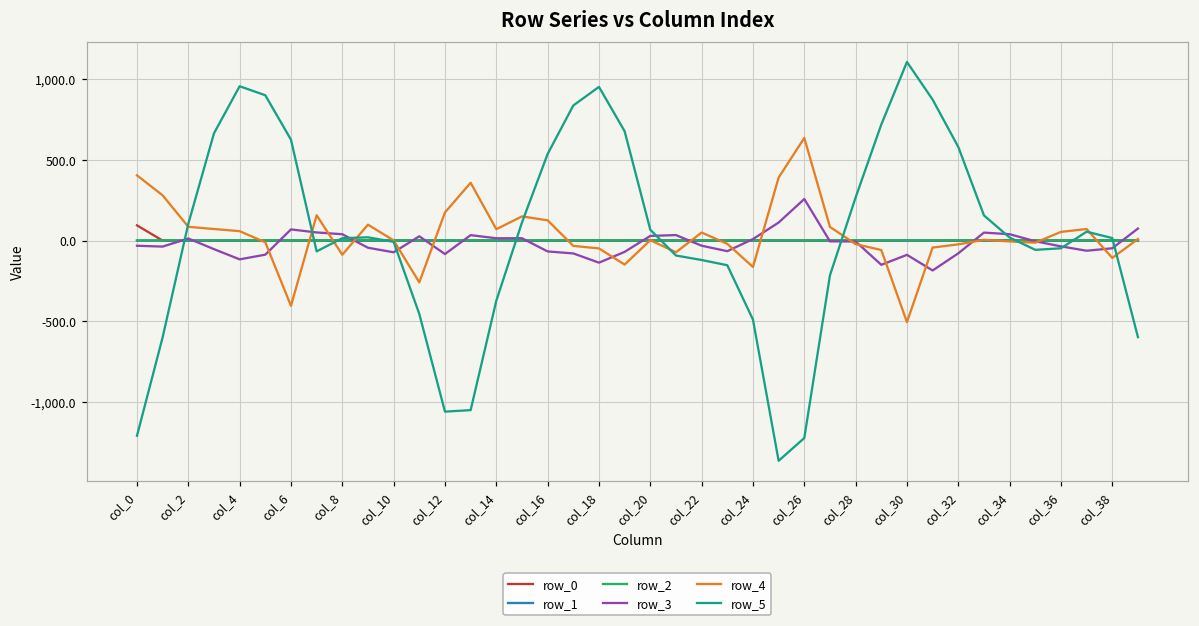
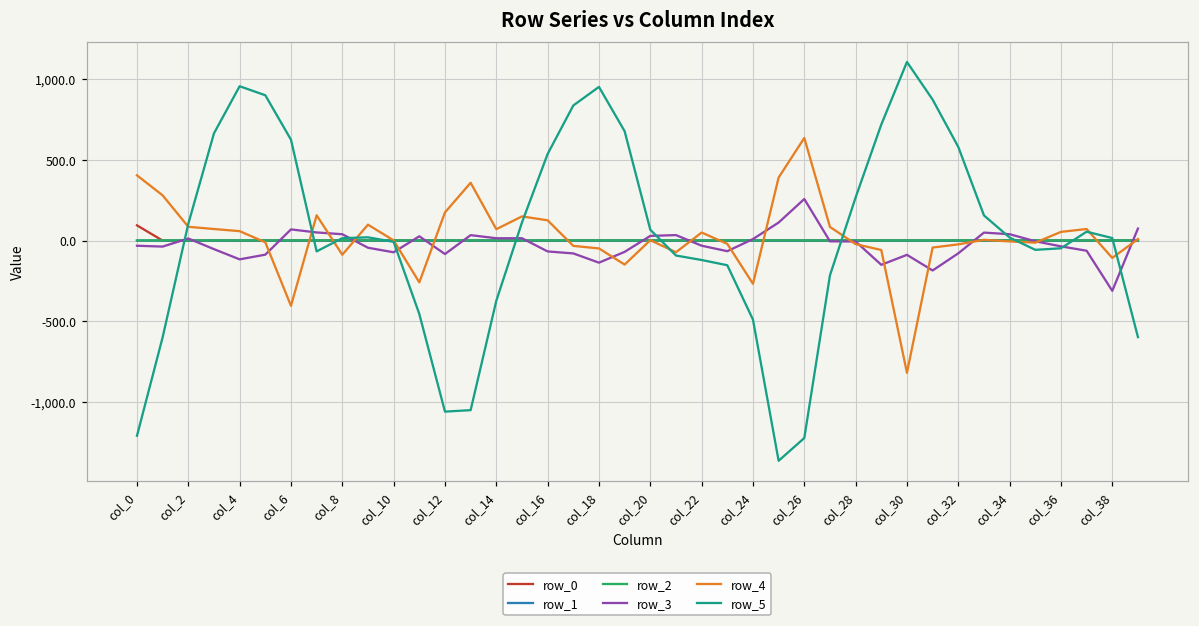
  {
    "row_0": {
      "col_0": 90
    },
    "row_3": {
      "col_0": -30,
      "col_4": -120,
      "col_6": 70,
      "col_8": 40,
      "col_10": -70,
      "col_12": -80,
      "col_16": -70,
      "col_18": -140,
      "col_20": 30,
      "col_22": -30,
      "col_26": 260,
      "col_30": -90,
      "col_32": -80,
      "col_34": 40,
-     "col_38": -50
+     "col_38": -310
    },
    "row_4": {
      "col_0": 400,
      "col_2": 90,
      "col_4": 60,
      "col_6": -400,
      "col_8": -90,
      "col_12": 170,
      "col_14": 70,
      "col_16": 130,
      "col_18": -50,
      "col_22": 50,
-     "col_24": -160,
+     "col_24": -270,
      "col_26": 630,
-     "col_30": -500,
+     "col_30": -820,
      "col_32": -20,
      "col_36": 50,
      "col_38": -110
    }
  }
